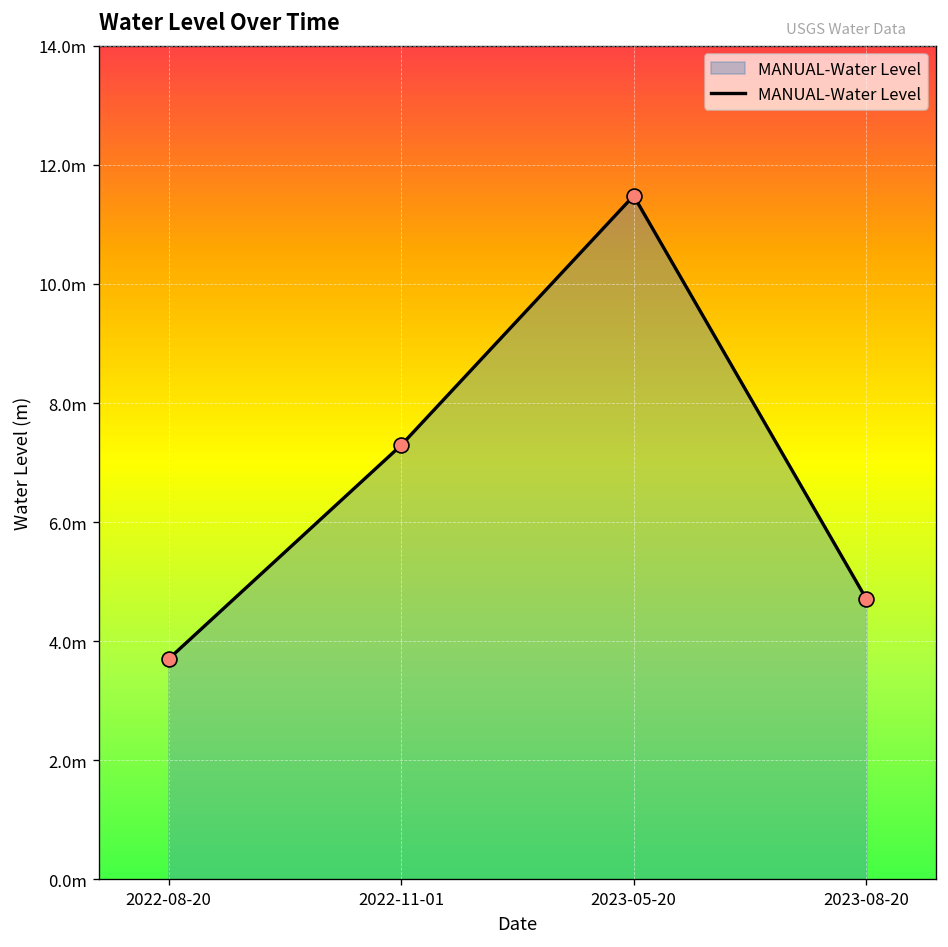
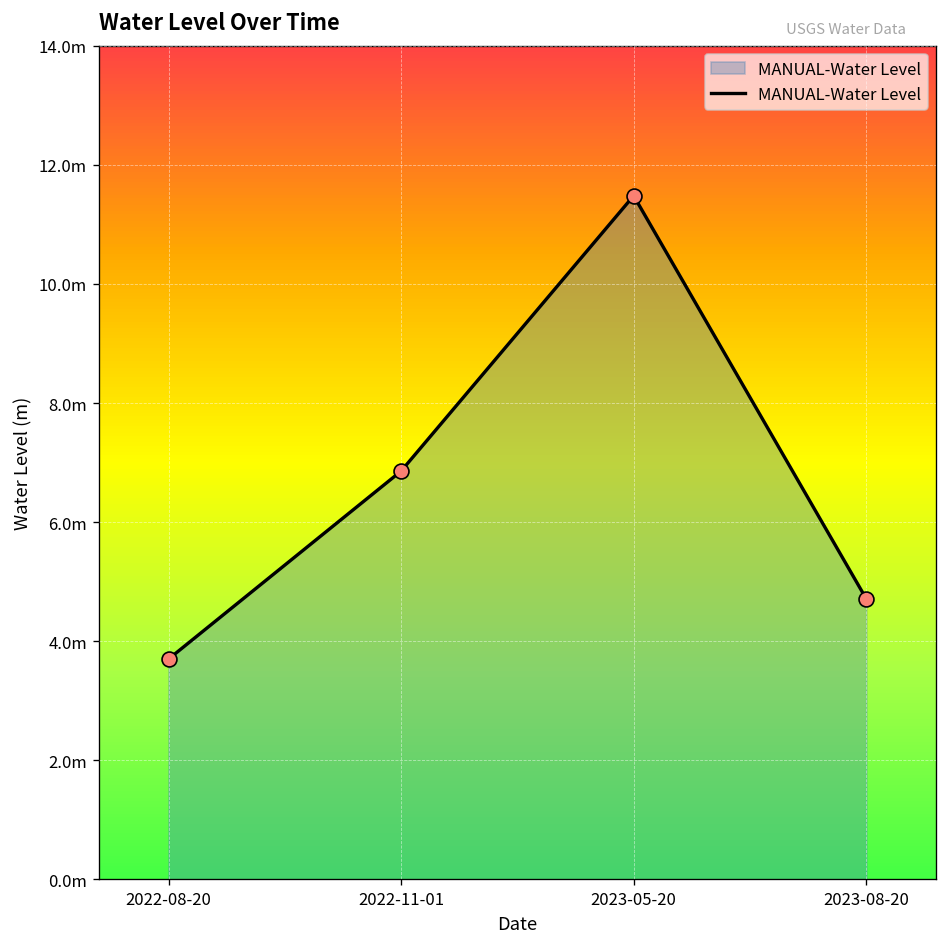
  {
    "2022-08-20": "3.7m",
-   "2022-11-01": "7.3m",
+   "2022-11-01": "6.9m",
    "2023-05-20": "11.5m",
    "2023-08-20": "4.7m"
  }
